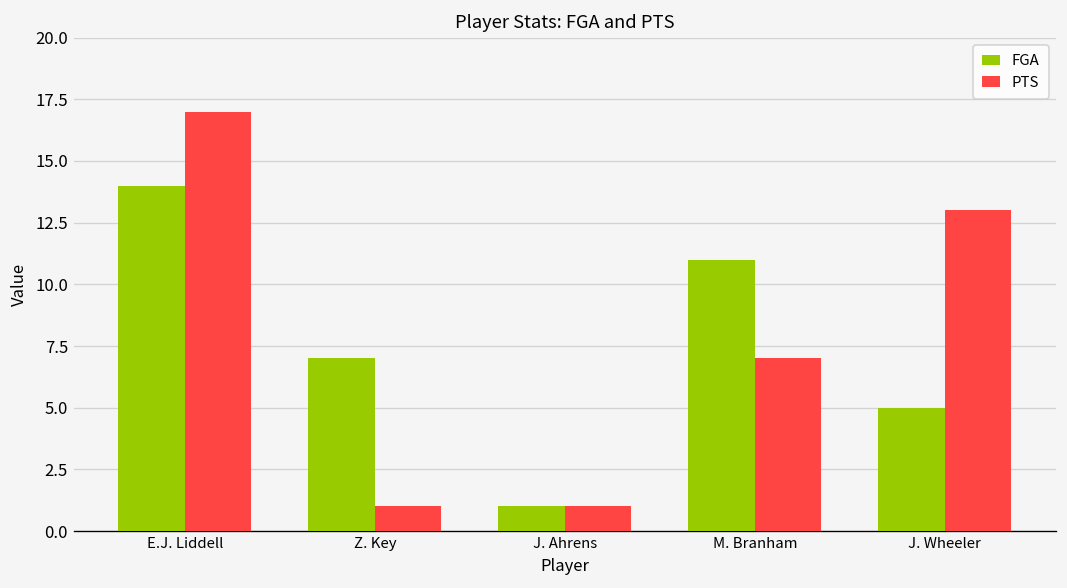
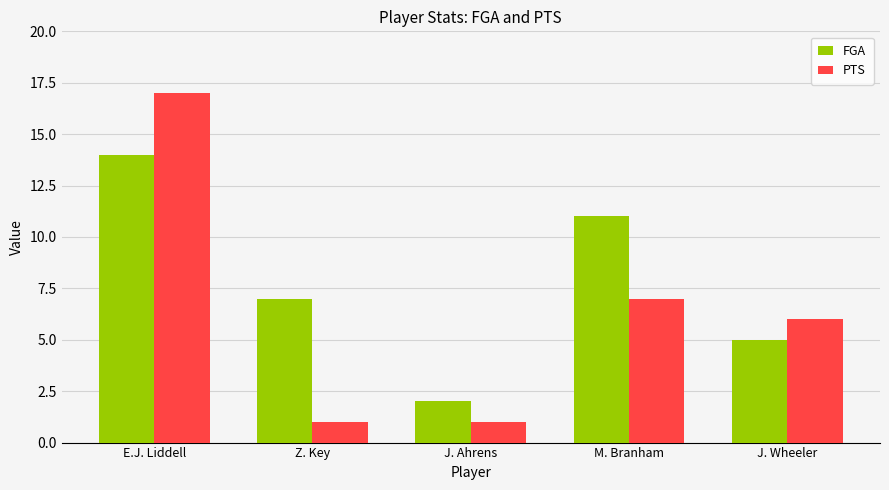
  {
    "FGA": {
      "E.J. Liddell": 14,
      "Z. Key": 7,
-     "J. Ahrens": 1,
+     "J. Ahrens": 2,
      "M. Branham": 11,
      "J. Wheeler": 5
    },
    "PTS": {
      "E.J. Liddell": 17,
      "Z. Key": 1,
      "J. Ahrens": 1,
      "M. Branham": 7,
-     "J. Wheeler": 13
+     "J. Wheeler": 6
    }
  }
